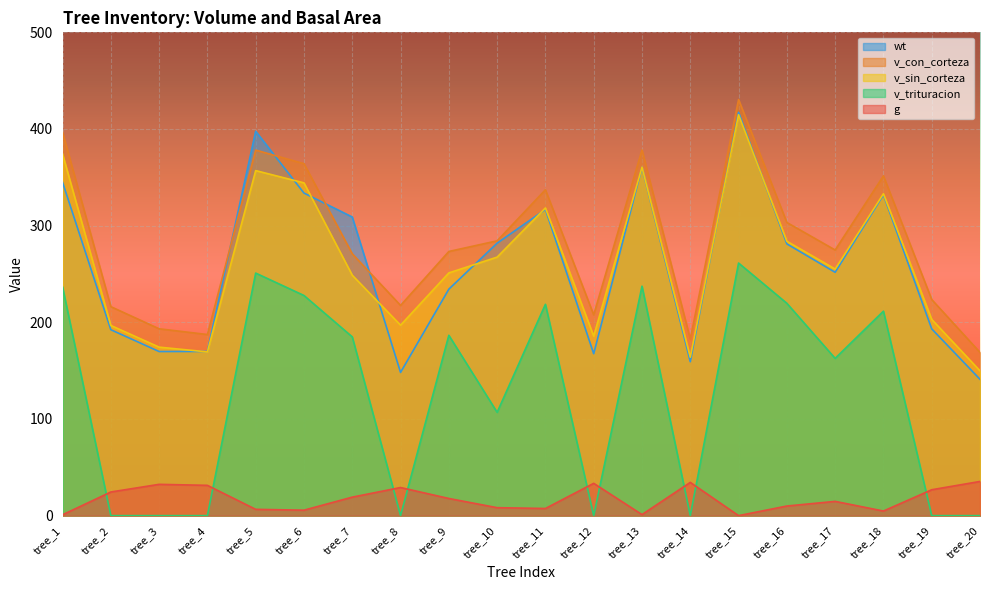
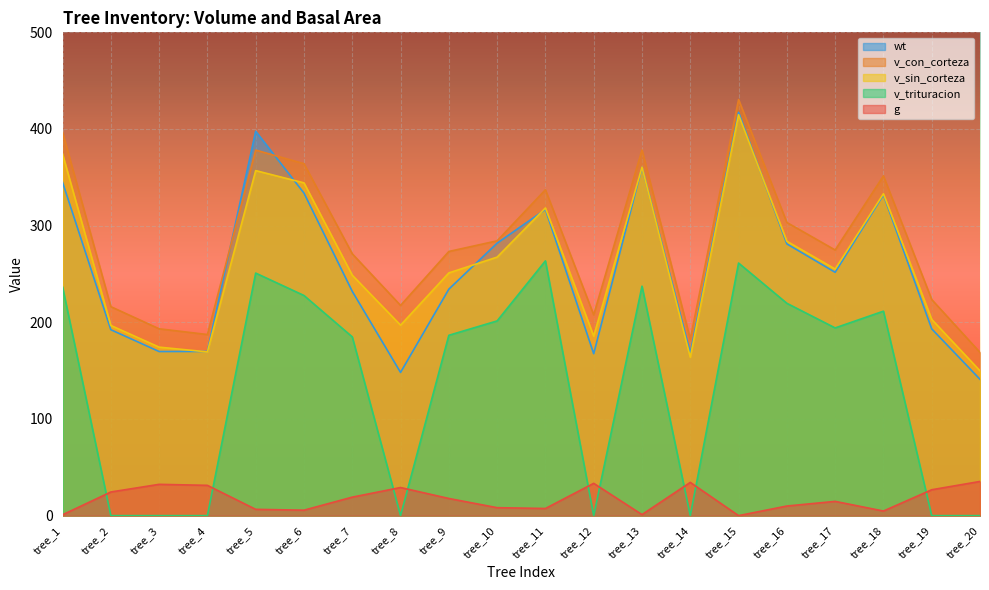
  {
    "wt": {
      "tree_1": 340,
      "tree_2": 190,
      "tree_3": 170,
      "tree_5": 400,
      "tree_6": 330,
-     "tree_7": 310,
+     "tree_7": 230,
      "tree_8": 150,
      "tree_9": 230,
      "tree_12": 170,
-     "tree_14": 160,
+     "tree_14": 170,
      "tree_16": 280,
      "tree_17": 250,
      "tree_19": 190,
      "tree_20": 140
    },
    "v_trituracion": {
      "tree_1": 240,
      "tree_2": 0,
      "tree_3": 0,
      "tree_4": 0,
      "tree_5": 250,
      "tree_6": 230,
      "tree_7": 180,
      "tree_8": 0,
      "tree_9": 190,
-     "tree_10": 110,
-     "tree_11": 220,
+     "tree_10": 200,
+     "tree_11": 260,
      "tree_12": 0,
      "tree_13": 240,
      "tree_14": 0,
      "tree_15": 260,
      "tree_16": 220,
-     "tree_17": 160,
+     "tree_17": 190,
      "tree_18": 210,
      "tree_19": 0,
      "tree_20": 0
    }
  }
